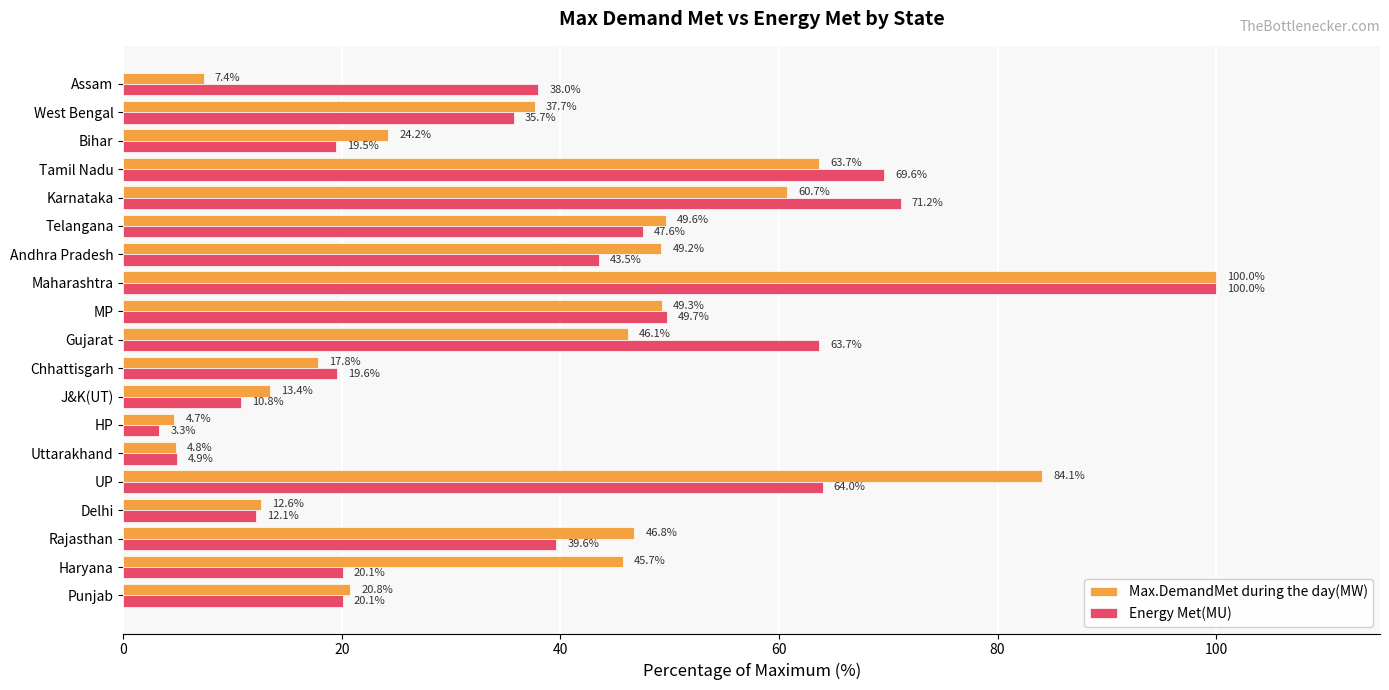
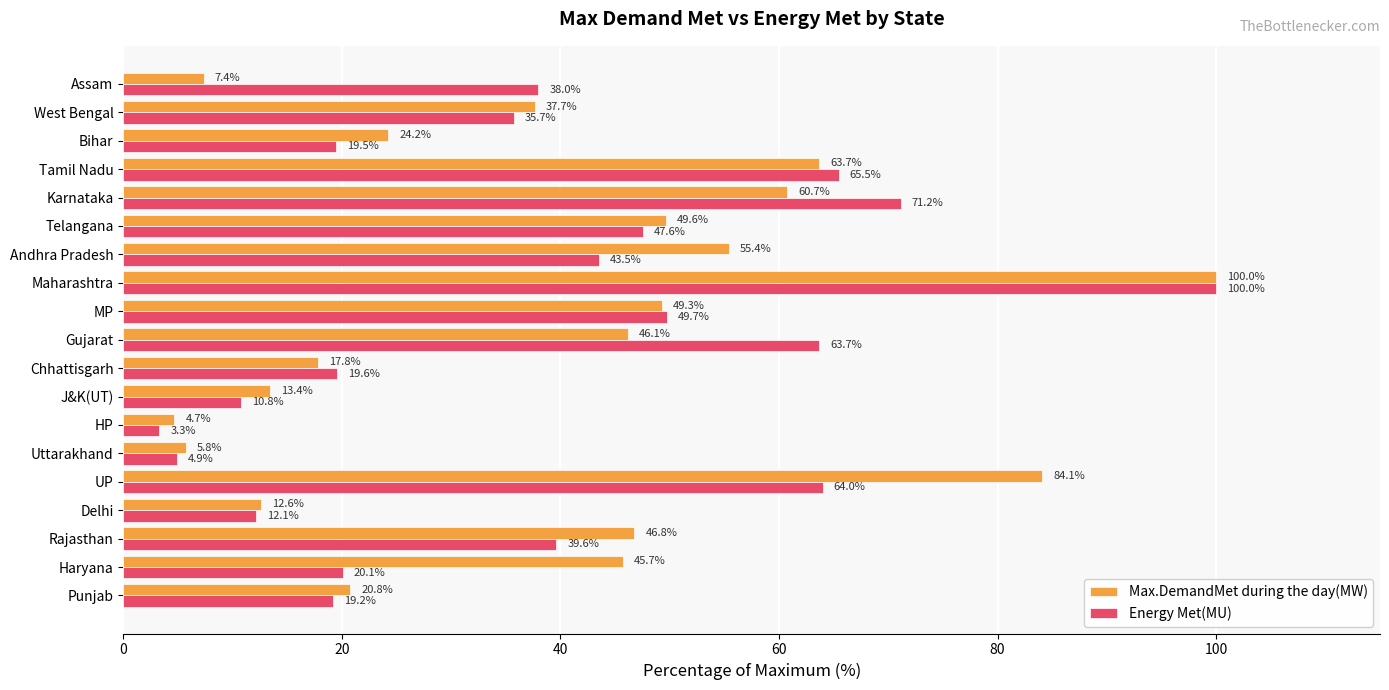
  {
    "Max.DemandMet during the day(MW)": {
      "Assam": "7.4%",
      "West Bengal": "37.7%",
      "Bihar": "24.2%",
      "Tamil Nadu": "63.7%",
      "Karnataka": "60.7%",
      "Telangana": "49.6%",
-     "Andhra Pradesh": "49.2%",
+     "Andhra Pradesh": "55.4%",
      "Maharashtra": "100.0%",
      "MP": "49.3%",
      "Gujarat": "46.1%",
      "Chhattisgarh": "17.8%",
      "J&K(UT)": "13.4%",
      "HP": "4.7%",
-     "Uttarakhand": "4.8%",
+     "Uttarakhand": "5.8%",
      "UP": "84.1%",
      "Delhi": "12.6%",
      "Rajasthan": "46.8%",
      "Haryana": "45.7%",
      "Punjab": "20.8%"
    },
    "Energy Met(MU)": {
      "Assam": "38.0%",
      "West Bengal": "35.7%",
      "Bihar": "19.5%",
-     "Tamil Nadu": "69.6%",
+     "Tamil Nadu": "65.5%",
      "Karnataka": "71.2%",
      "Telangana": "47.6%",
      "Andhra Pradesh": "43.5%",
      "Maharashtra": "100.0%",
      "MP": "49.7%",
      "Gujarat": "63.7%",
      "Chhattisgarh": "19.6%",
      "J&K(UT)": "10.8%",
      "HP": "3.3%",
      "Uttarakhand": "4.9%",
      "UP": "64.0%",
      "Delhi": "12.1%",
      "Rajasthan": "39.6%",
      "Haryana": "20.1%",
-     "Punjab": "20.1%"
+     "Punjab": "19.2%"
    }
  }
